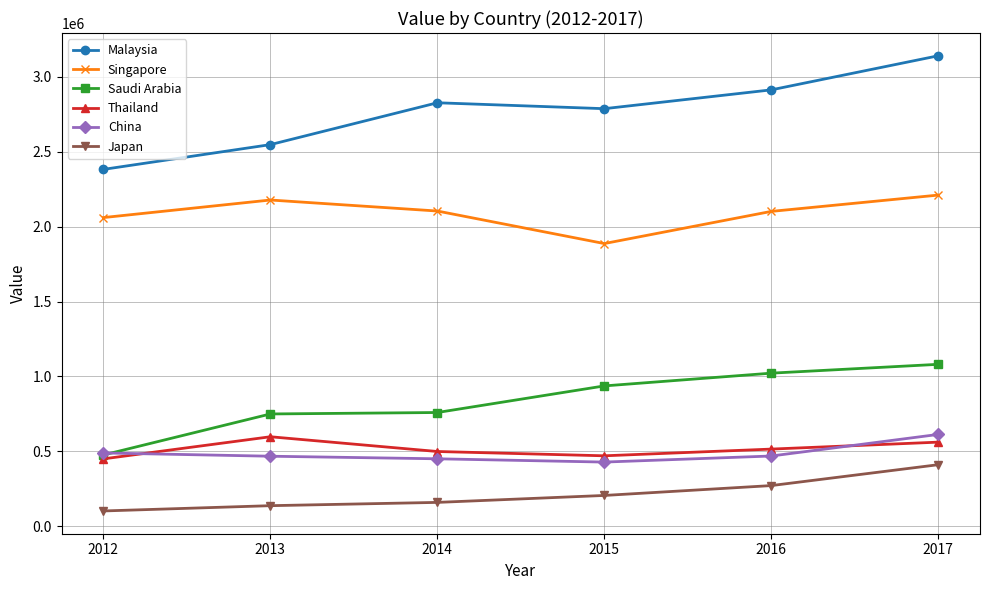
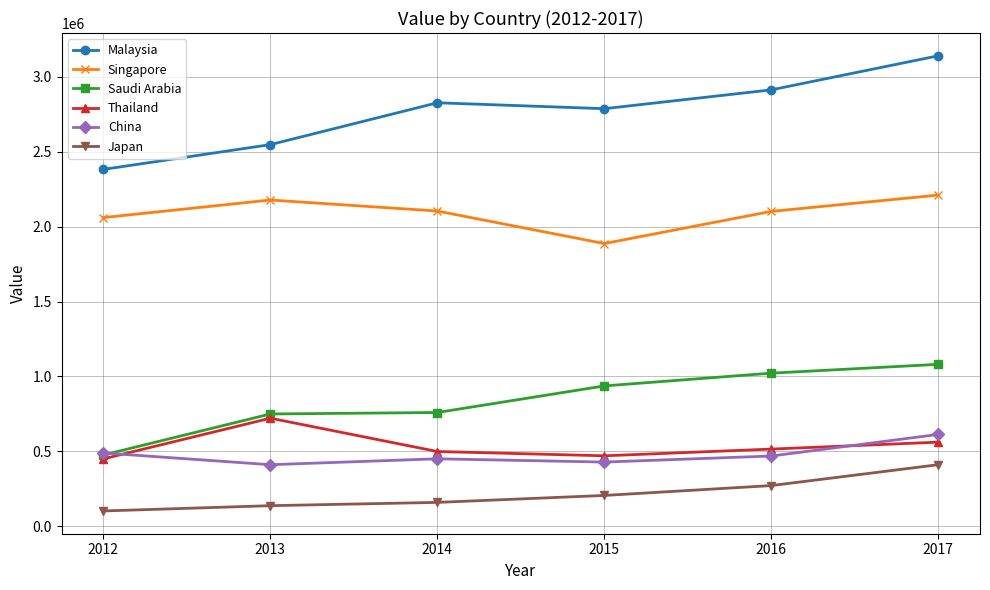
  {
    "Malaysia": {
      "2012": 2380000,
      "2013": 2550000,
      "2014": 2830000,
      "2015": 2790000,
      "2016": 2910000,
      "2017": 3140000
    },
    "Singapore": {
      "2012": 2060000,
      "2013": 2180000,
      "2014": 2100000,
      "2015": 1890000,
      "2016": 2100000,
      "2017": 2210000
    },
    "Saudi Arabia": {
      "2013": 750000,
      "2014": 760000,
      "2015": 940000,
      "2016": 1020000,
      "2017": 1080000
    },
    "Thailand": {
      "2012": 450000,
-     "2013": 600000,
+     "2013": 720000,
      "2014": 500000,
      "2015": 470000,
      "2016": 510000,
      "2017": 560000
    },
    "China": {
-     "2013": 470000,
+     "2013": 410000,
      "2014": 450000,
      "2015": 430000,
      "2016": 470000,
      "2017": 610000
    },
    "Japan": {
      "2012": 100000,
      "2013": 140000,
      "2014": 160000,
      "2015": 210000,
      "2016": 270000,
      "2017": 410000
    }
  }
